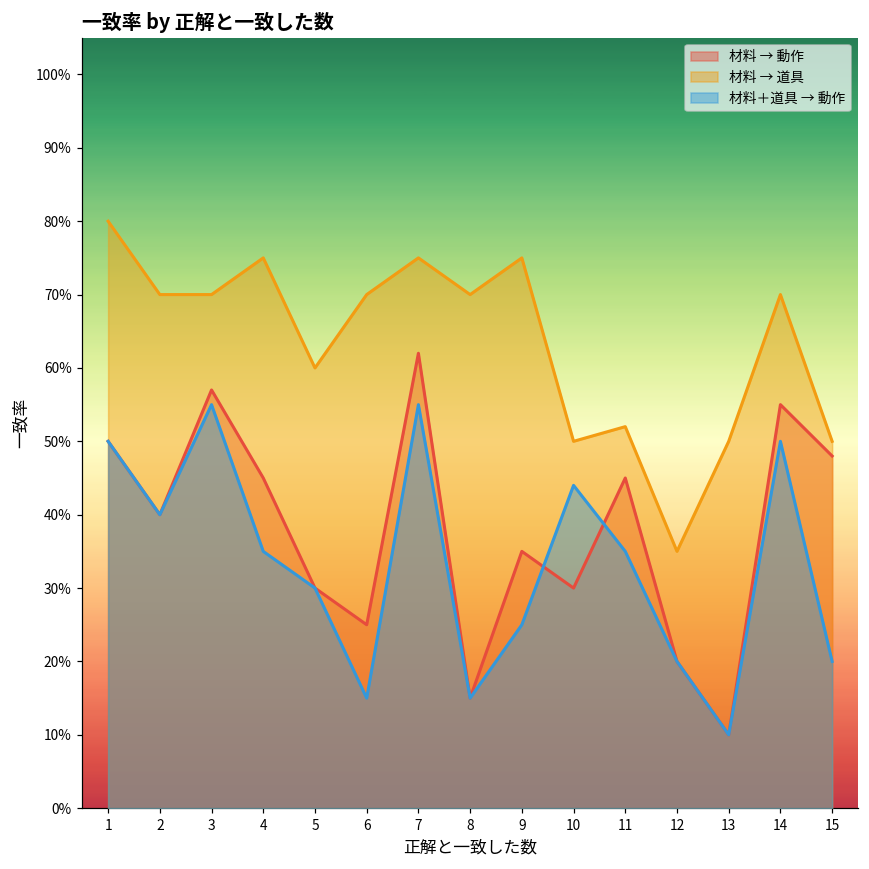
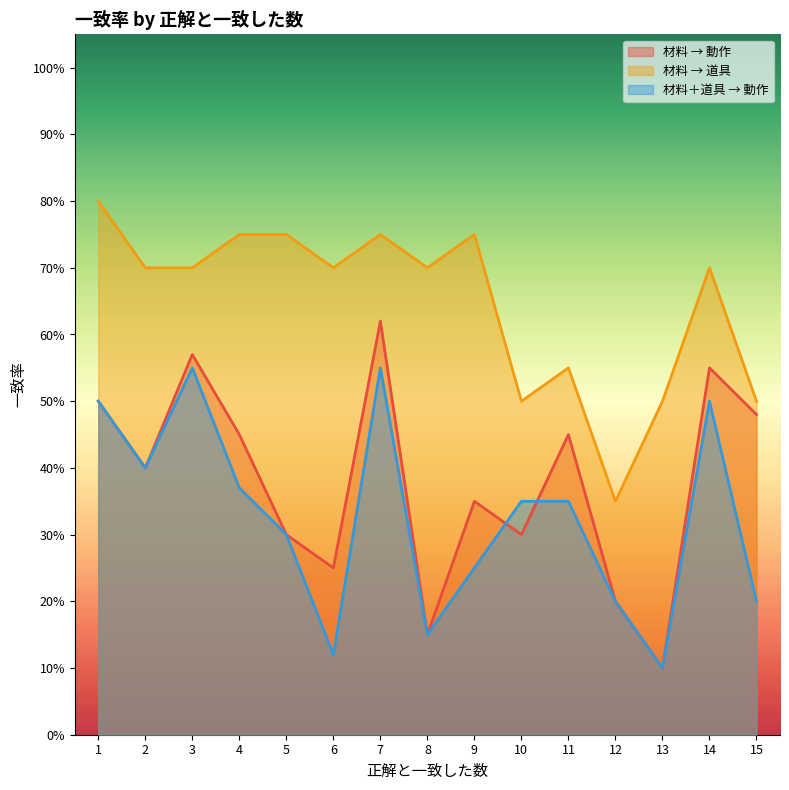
  {
    "材料 → 動作": {
      "3": "57%",
      "4": "45%",
      "6": "25%",
      "7": "62%",
      "9": "35%",
      "10": "30%",
      "11": "45%",
      "14": "55%",
      "15": "48%"
    },
    "材料 → 道具": {
      "1": "80%",
      "2": "70%",
      "3": "70%",
      "4": "75%",
-     "5": "60%",
+     "5": "75%",
      "6": "70%",
      "7": "75%",
      "8": "70%",
      "9": "75%",
      "10": "50%",
-     "11": "52%",
+     "11": "55%",
      "12": "35%",
      "13": "50%",
      "14": "70%",
      "15": "50%"
    },
    "材料＋道具 → 動作": {
      "3": "55%",
-     "4": "35%",
-     "6": "15%",
+     "4": "37%",
+     "6": "12%",
      "7": "55%",
      "9": "25%",
-     "10": "44%",
+     "10": "35%",
      "11": "35%",
      "14": "50%",
      "15": "20%"
    }
  }
